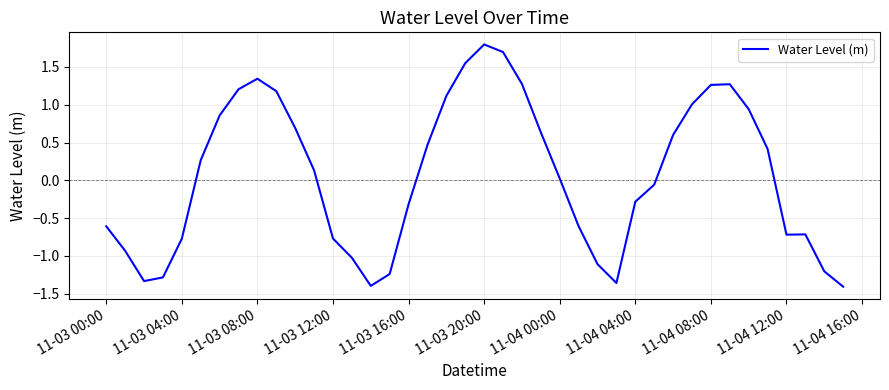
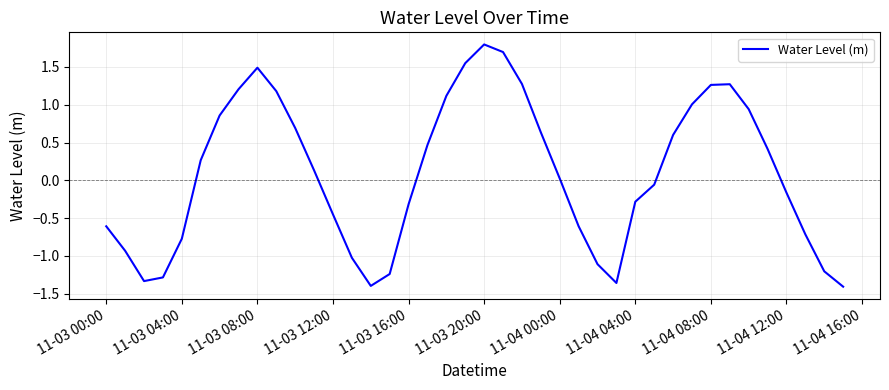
  {
    "11-03 00:00": -0.6,
    "11-03 04:00": -0.8,
-   "11-03 08:00": 1.3,
-   "11-03 12:00": -0.8,
+   "11-03 08:00": 1.5,
+   "11-03 12:00": -0.5,
    "11-03 16:00": -0.3,
    "11-03 20:00": 1.8,
    "11-04 00:00": 0.0,
    "11-04 04:00": -0.3,
    "11-04 08:00": 1.3,
-   "11-04 12:00": -0.7
+   "11-04 12:00": -0.2
  }
